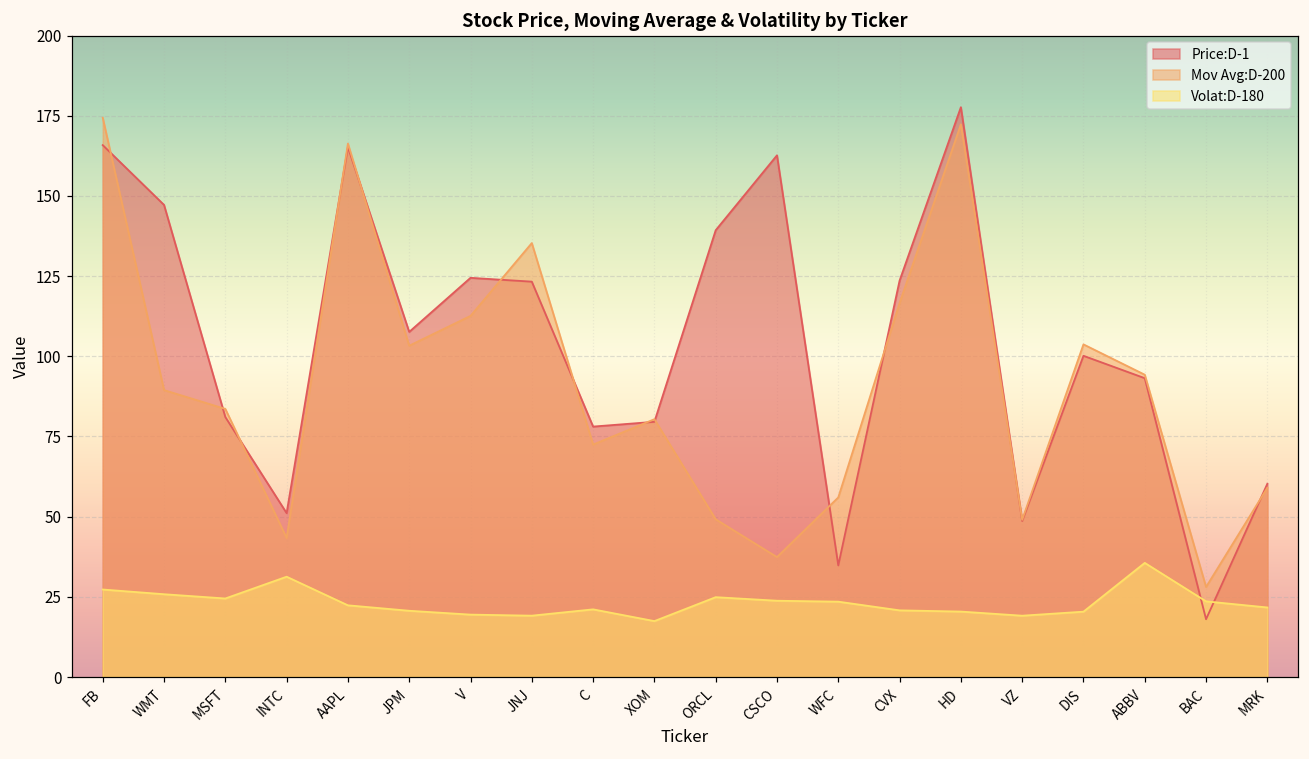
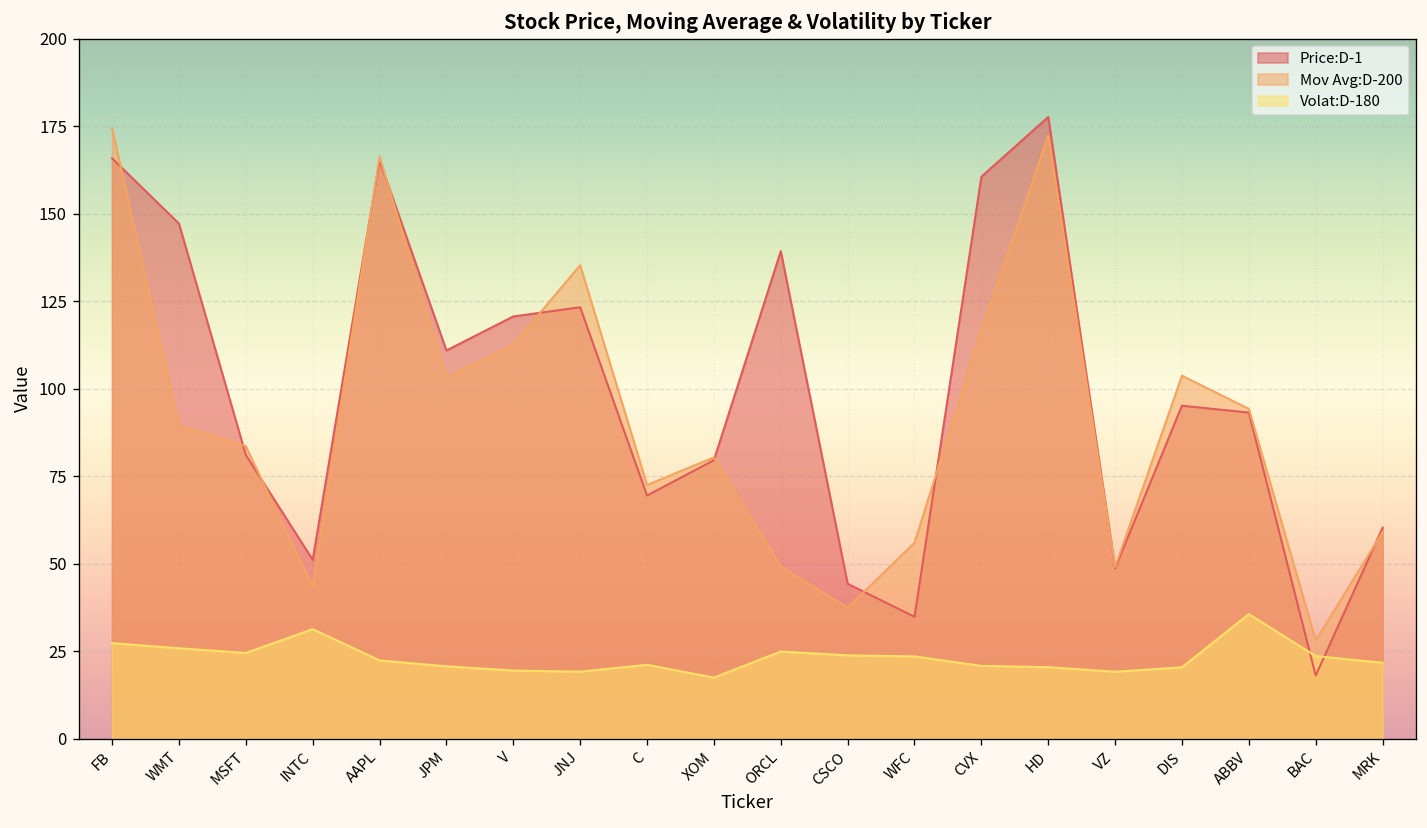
  {
    "Price:D-1": {
      "FB": 166,
      "WMT": 147,
      "MSFT": 81,
      "INTC": 51,
      "AAPL": 165,
-     "JPM": 108,
-     "V": 124,
+     "JPM": 111,
+     "V": 121,
      "JNJ": 123,
-     "C": 78,
+     "C": 69,
      "ORCL": 139,
-     "CSCO": 163,
+     "CSCO": 44,
      "WFC": 35,
-     "CVX": 124,
+     "CVX": 161,
      "HD": 178,
-     "DIS": 100,
+     "DIS": 95,
      "ABBV": 93,
      "BAC": 18,
      "MRK": 60
    }
  }
